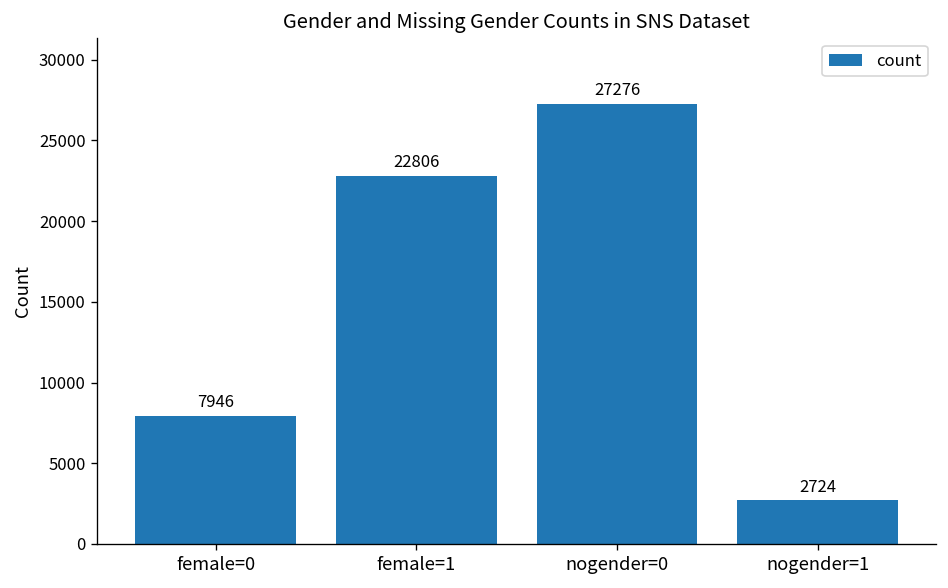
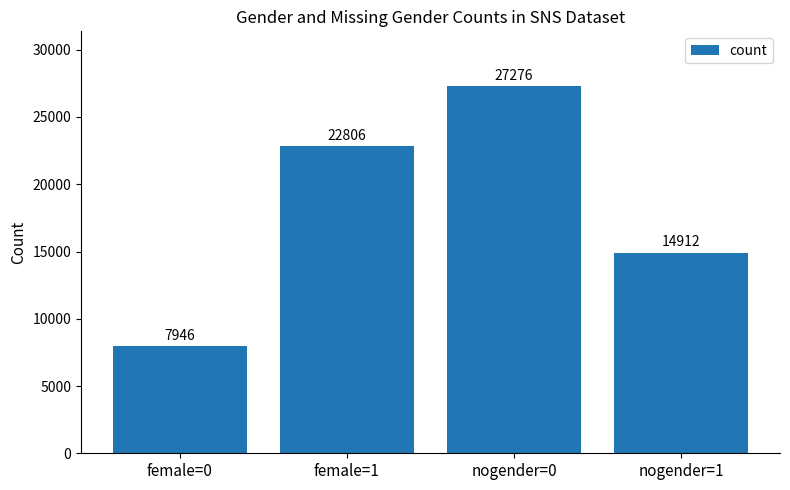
  {
    "female=0": 7946,
    "female=1": 22806,
    "nogender=0": 27276,
-   "nogender=1": 2724
+   "nogender=1": 14912
  }
